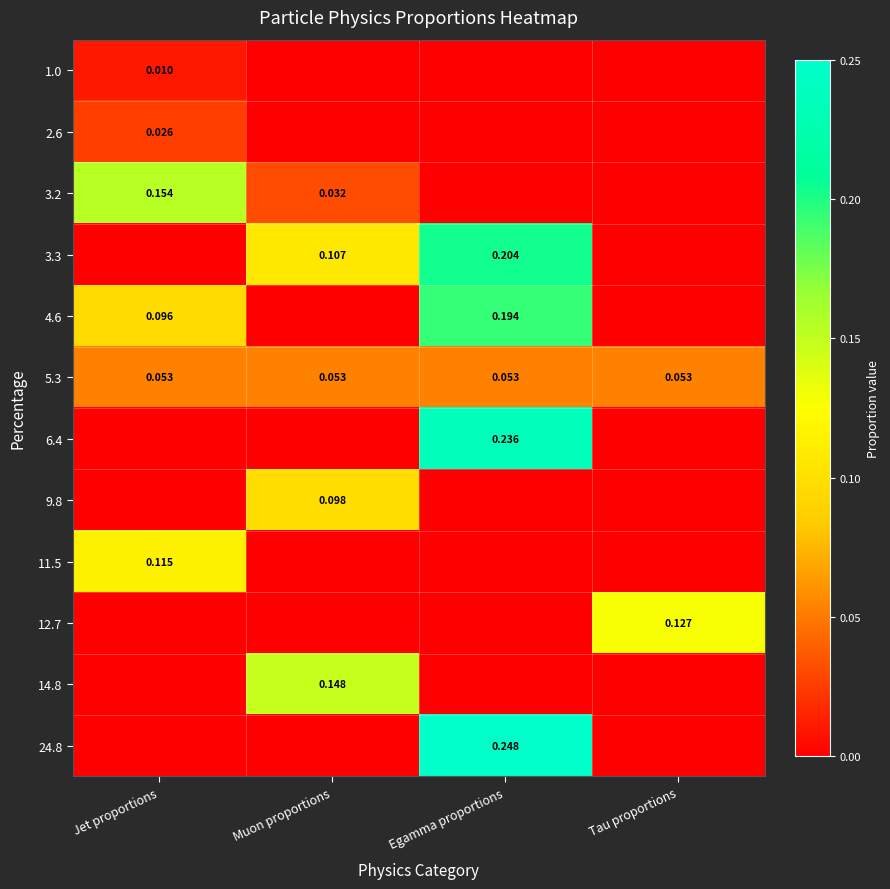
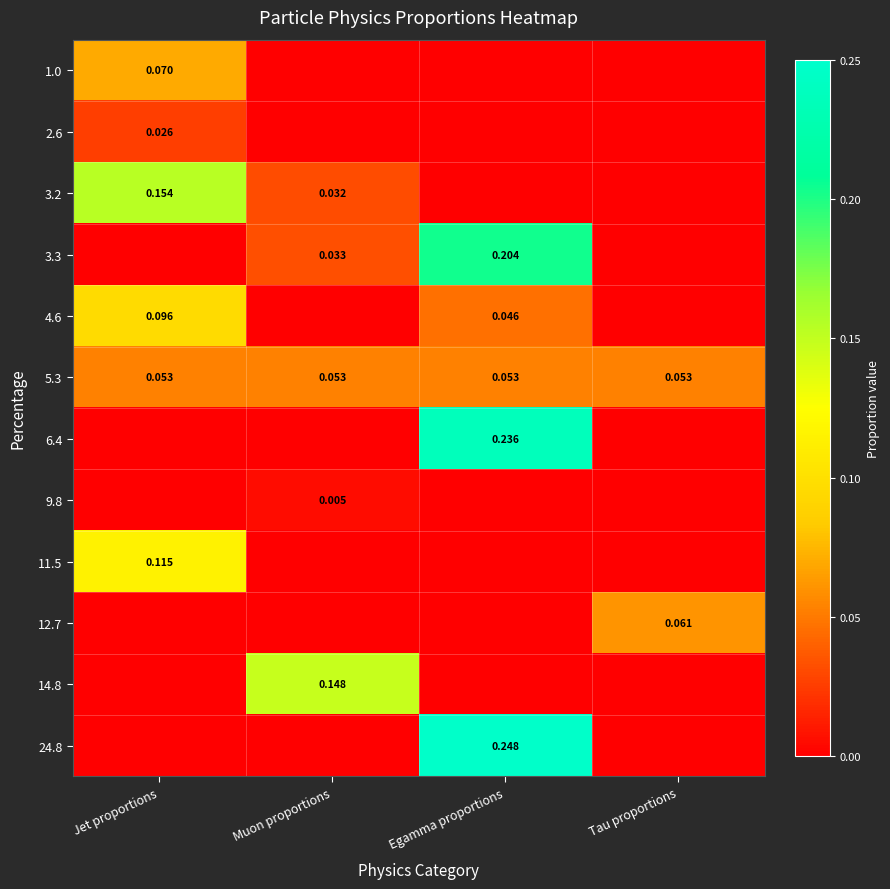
  {
    "1.0": {
-     "Jet proportions": 0.010
+     "Jet proportions": 0.070
    },
    "2.6": {
      "Jet proportions": 0.026
    },
    "3.2": {
      "Jet proportions": 0.154,
      "Muon proportions": 0.032
    },
    "3.3": {
-     "Muon proportions": 0.107,
+     "Muon proportions": 0.033,
      "Egamma proportions": 0.204
    },
    "4.6": {
      "Jet proportions": 0.096,
-     "Egamma proportions": 0.194
+     "Egamma proportions": 0.046
    },
    "5.3": {
      "Jet proportions": 0.053,
      "Muon proportions": 0.053,
      "Egamma proportions": 0.053,
      "Tau proportions": 0.053
    },
    "6.4": {
      "Egamma proportions": 0.236
    },
    "9.8": {
-     "Muon proportions": 0.098
+     "Muon proportions": 0.005
    },
    "11.5": {
      "Jet proportions": 0.115
    },
    "12.7": {
-     "Tau proportions": 0.127
+     "Tau proportions": 0.061
    },
    "14.8": {
      "Muon proportions": 0.148
    },
    "24.8": {
      "Egamma proportions": 0.248
    }
  }
